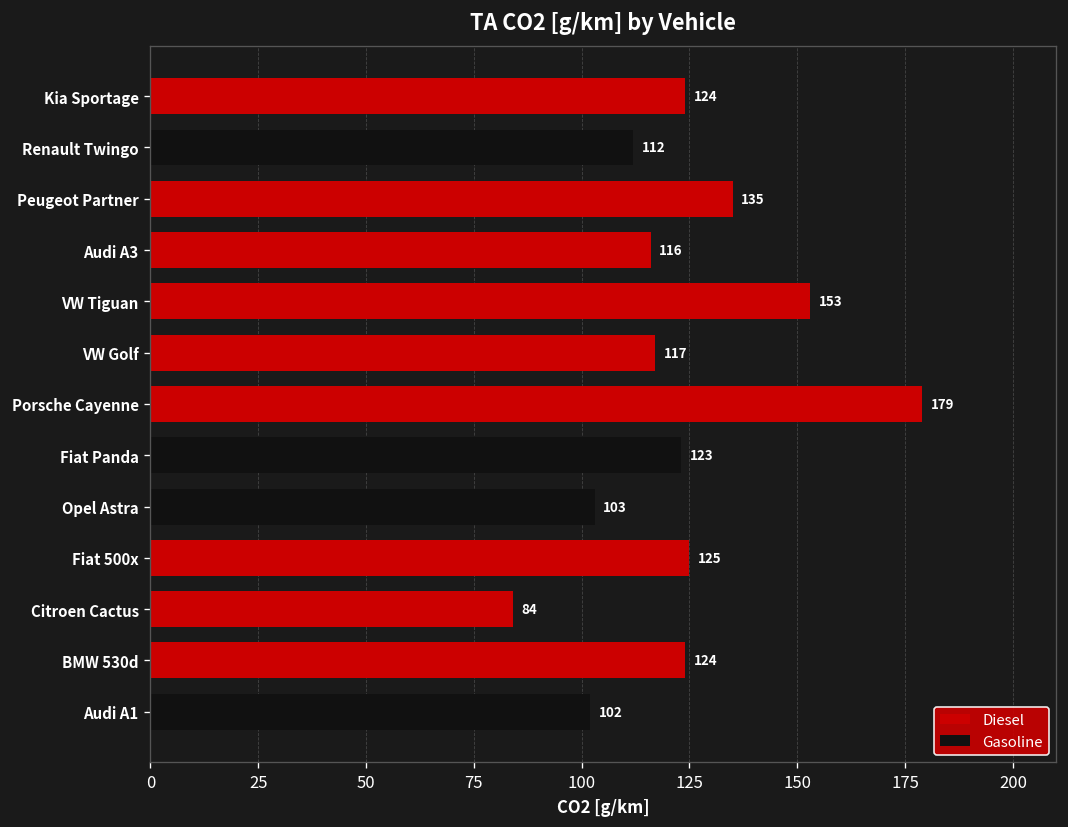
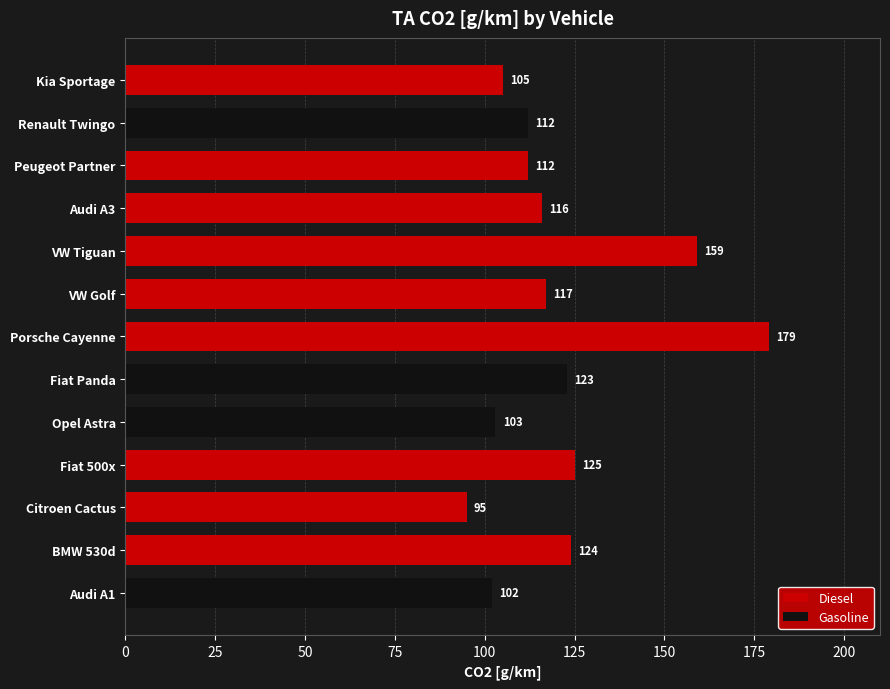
  {
    "Diesel": {
-     "Kia Sportage": 124,
-     "Peugeot Partner": 135,
+     "Kia Sportage": 105,
+     "Peugeot Partner": 112,
      "Audi A3": 116,
-     "VW Tiguan": 153,
+     "VW Tiguan": 159,
      "VW Golf": 117,
      "Porsche Cayenne": 179,
      "Fiat 500x": 125,
-     "Citroen Cactus": 84,
+     "Citroen Cactus": 95,
      "BMW 530d": 124
    },
    "Gasoline": {
      "Renault Twingo": 112,
      "Fiat Panda": 123,
      "Opel Astra": 103,
      "Audi A1": 102
    }
  }
